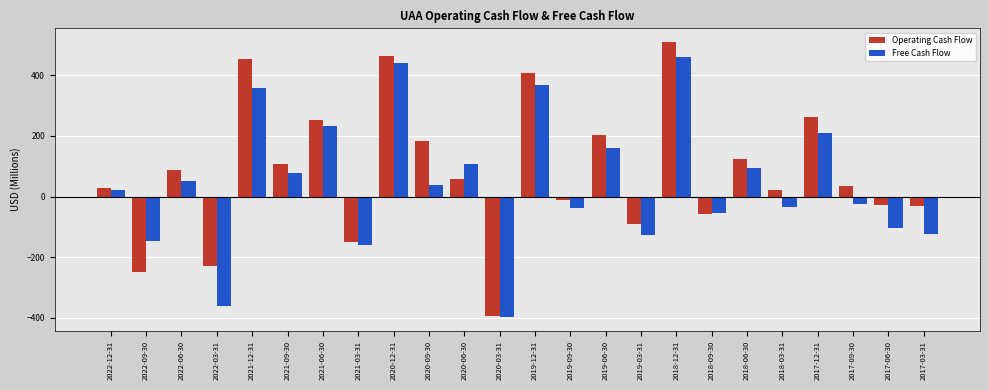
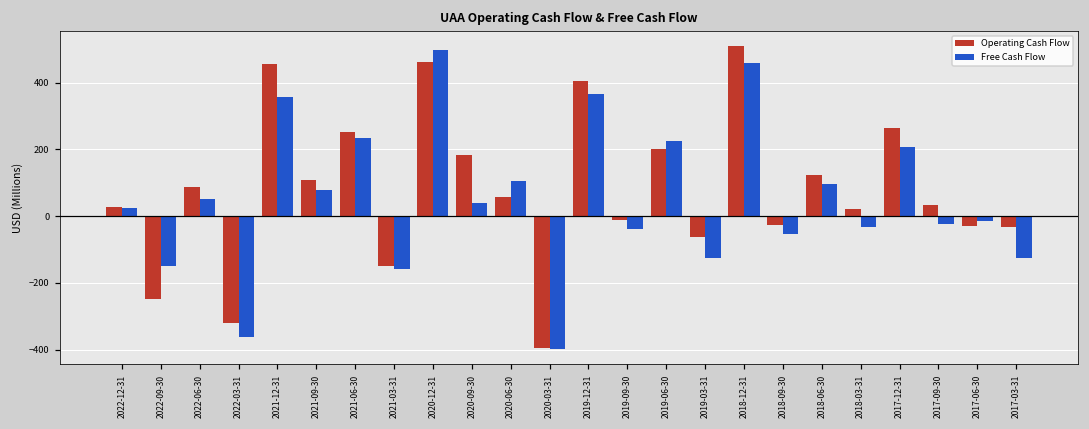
  {
    "Operating Cash Flow": {
      "2022-12-31": 30,
      "2022-09-30": -250,
      "2022-06-30": 90,
-     "2022-03-31": -230,
+     "2022-03-31": -320,
      "2021-12-31": 450,
      "2021-09-30": 110,
      "2021-06-30": 250,
      "2021-03-31": -150,
      "2020-12-31": 460,
      "2020-09-30": 180,
      "2020-06-30": 60,
      "2020-03-31": -390,
      "2019-12-31": 410,
      "2019-09-30": -10,
      "2019-06-30": 200,
-     "2019-03-31": -90,
+     "2019-03-31": -60,
      "2018-12-31": 510,
-     "2018-09-30": -60,
+     "2018-09-30": -30,
      "2018-06-30": 120,
      "2018-03-31": 20,
      "2017-12-31": 260,
      "2017-09-30": 30,
      "2017-06-30": -30,
      "2017-03-31": -30
    },
    "Free Cash Flow": {
      "2022-12-31": 20,
      "2022-09-30": -150,
      "2022-06-30": 50,
      "2022-03-31": -360,
      "2021-12-31": 360,
      "2021-09-30": 80,
      "2021-06-30": 230,
      "2021-03-31": -160,
-     "2020-12-31": 440,
+     "2020-12-31": 500,
      "2020-09-30": 40,
      "2020-06-30": 110,
      "2020-03-31": -400,
      "2019-12-31": 370,
      "2019-09-30": -40,
-     "2019-06-30": 160,
+     "2019-06-30": 230,
      "2019-03-31": -130,
      "2018-12-31": 460,
      "2018-09-30": -50,
      "2018-06-30": 100,
      "2018-03-31": -30,
      "2017-12-31": 210,
      "2017-09-30": -20,
-     "2017-06-30": -100,
+     "2017-06-30": -10,
      "2017-03-31": -120
    }
  }
